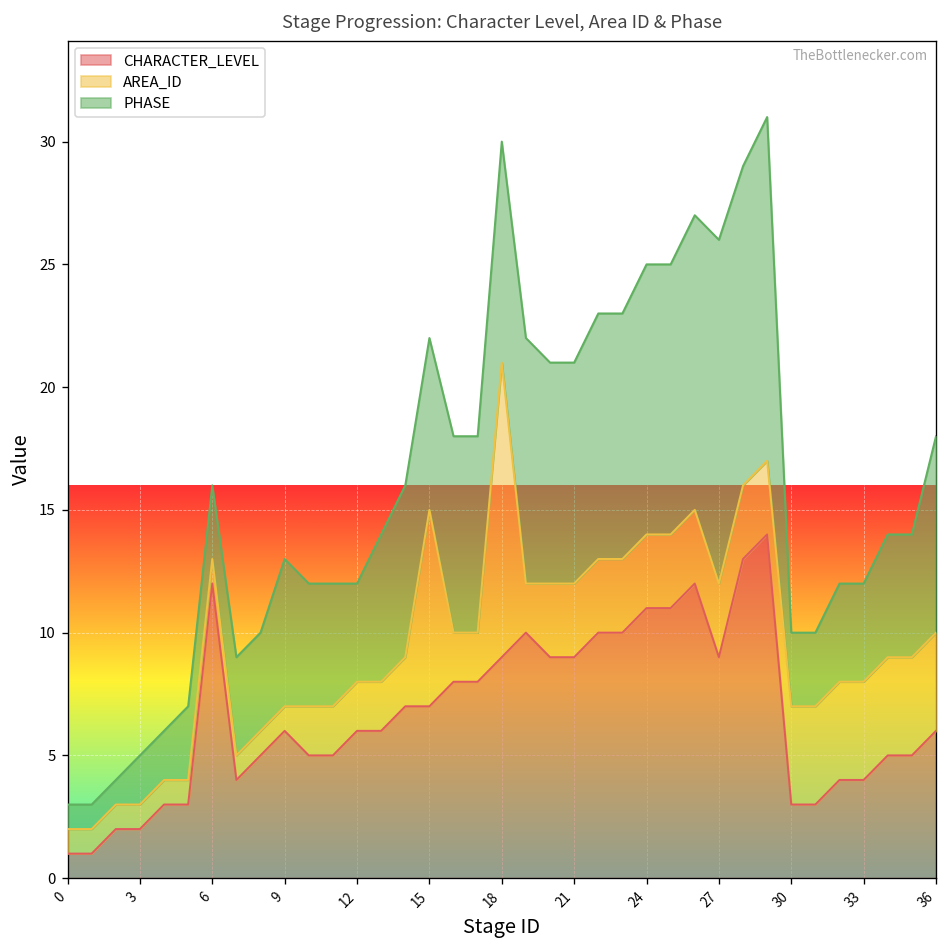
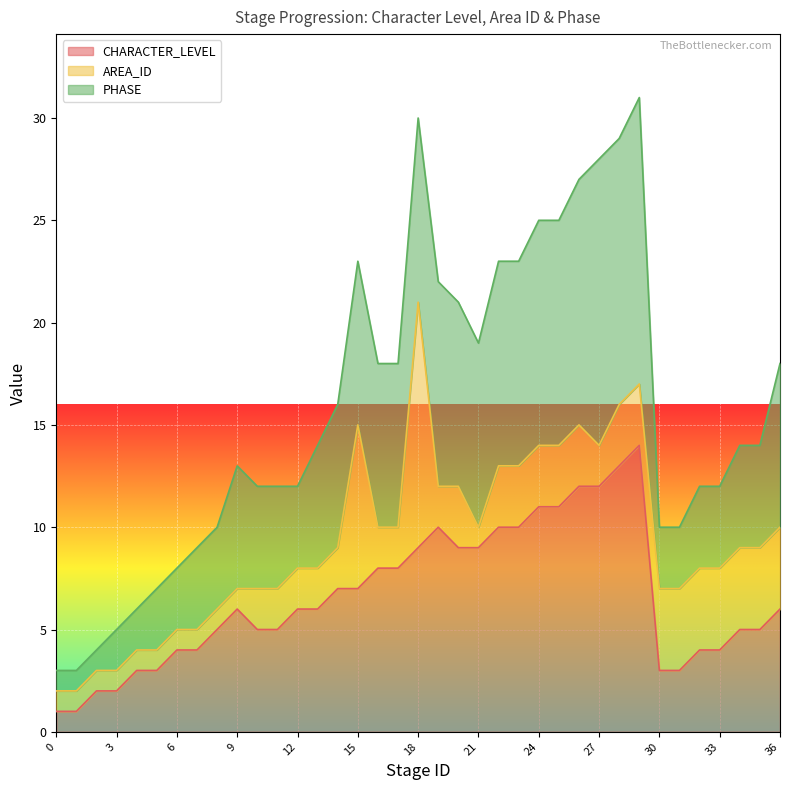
  {
    "CHARACTER_LEVEL": {
      "0": 1,
      "3": 2,
-     "6": 12,
+     "6": 4,
      "9": 6,
      "12": 6,
      "15": 7,
      "18": 9,
      "21": 9,
      "24": 11,
-     "27": 9,
+     "27": 12,
      "30": 3,
      "33": 4,
      "36": 6
    },
    "AREA_ID": {
      "0": 1,
      "3": 1,
      "6": 1,
      "9": 1,
      "12": 2,
      "15": 8,
      "18": 12,
-     "21": 3,
+     "21": 1,
      "24": 3,
-     "27": 3,
+     "27": 2,
      "30": 4,
      "33": 4,
      "36": 4
    },
    "PHASE": {
      "0": 1,
      "3": 2,
      "6": 3,
      "9": 6,
      "12": 4,
-     "15": 7,
+     "15": 8,
      "18": 9,
      "21": 9,
      "24": 11,
      "27": 14,
      "30": 3,
      "33": 4,
      "36": 8
    }
  }
